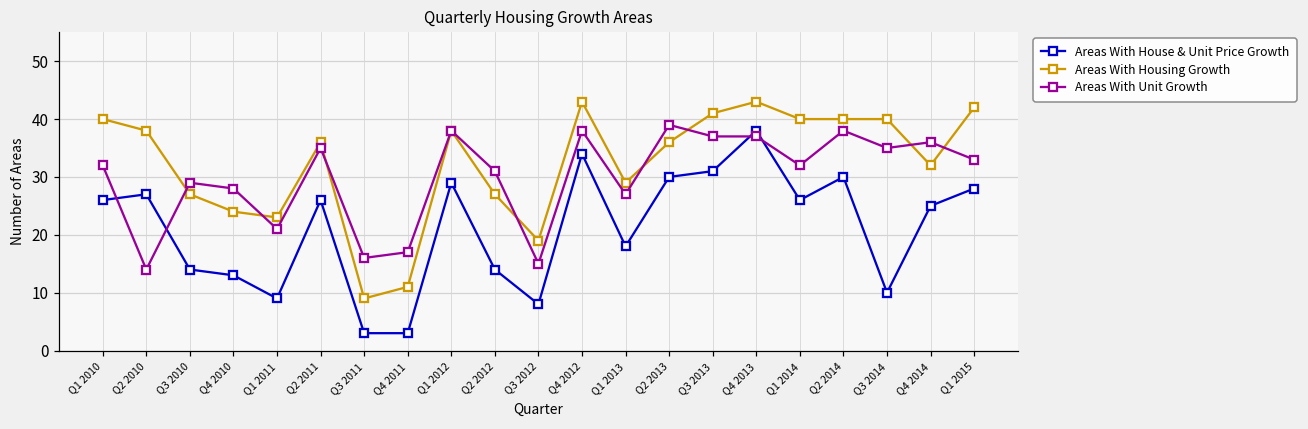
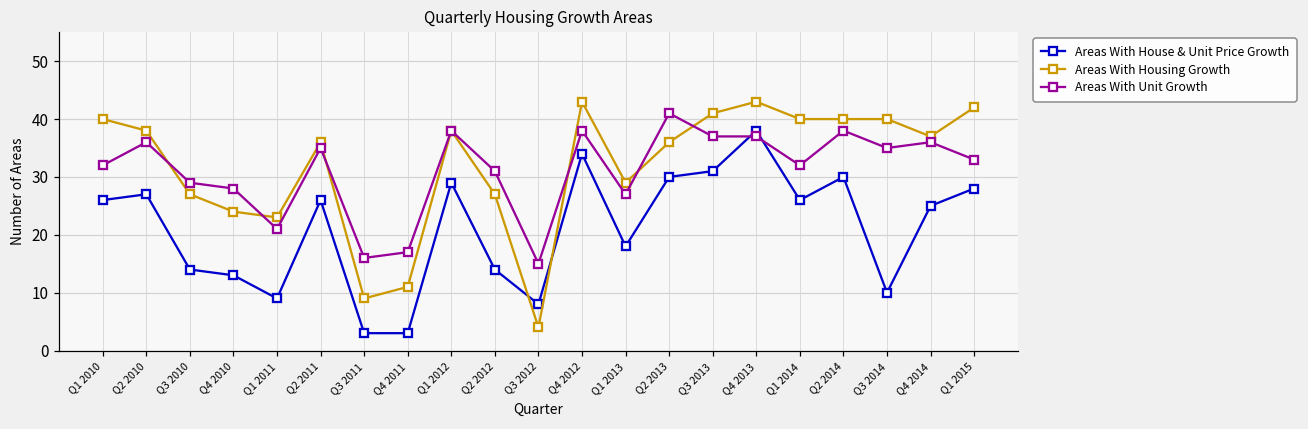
  {
    "Areas With House & Unit Price Growth": {
      "Q1 2010": 26,
      "Q2 2010": 27,
      "Q3 2010": 14,
      "Q4 2010": 13,
      "Q1 2011": 9,
      "Q2 2011": 26,
      "Q3 2011": 3,
      "Q4 2011": 3,
      "Q1 2012": 29,
      "Q2 2012": 14,
      "Q3 2012": 8,
      "Q4 2012": 34,
      "Q1 2013": 18,
      "Q2 2013": 30,
      "Q3 2013": 31,
      "Q4 2013": 38,
      "Q1 2014": 26,
      "Q2 2014": 30,
      "Q3 2014": 10,
      "Q4 2014": 25,
      "Q1 2015": 28
    },
    "Areas With Housing Growth": {
      "Q1 2010": 40,
      "Q2 2010": 38,
      "Q3 2010": 27,
      "Q4 2010": 24,
      "Q1 2011": 23,
      "Q2 2011": 36,
      "Q3 2011": 9,
      "Q4 2011": 11,
      "Q2 2012": 27,
-     "Q3 2012": 19,
+     "Q3 2012": 4,
      "Q4 2012": 43,
      "Q1 2013": 29,
      "Q2 2013": 36,
      "Q3 2013": 41,
      "Q4 2013": 43,
      "Q1 2014": 40,
      "Q2 2014": 40,
      "Q3 2014": 40,
-     "Q4 2014": 32,
+     "Q4 2014": 37,
      "Q1 2015": 42
    },
    "Areas With Unit Growth": {
      "Q1 2010": 32,
-     "Q2 2010": 14,
+     "Q2 2010": 36,
      "Q3 2010": 29,
      "Q4 2010": 28,
      "Q1 2011": 21,
      "Q2 2011": 35,
      "Q3 2011": 16,
      "Q4 2011": 17,
      "Q2 2012": 31,
      "Q3 2012": 15,
      "Q4 2012": 38,
      "Q1 2013": 27,
-     "Q2 2013": 39,
+     "Q2 2013": 41,
      "Q3 2013": 37,
      "Q4 2013": 37,
      "Q1 2014": 32,
      "Q2 2014": 38,
      "Q3 2014": 35,
      "Q4 2014": 36,
      "Q1 2015": 33
    }
  }
